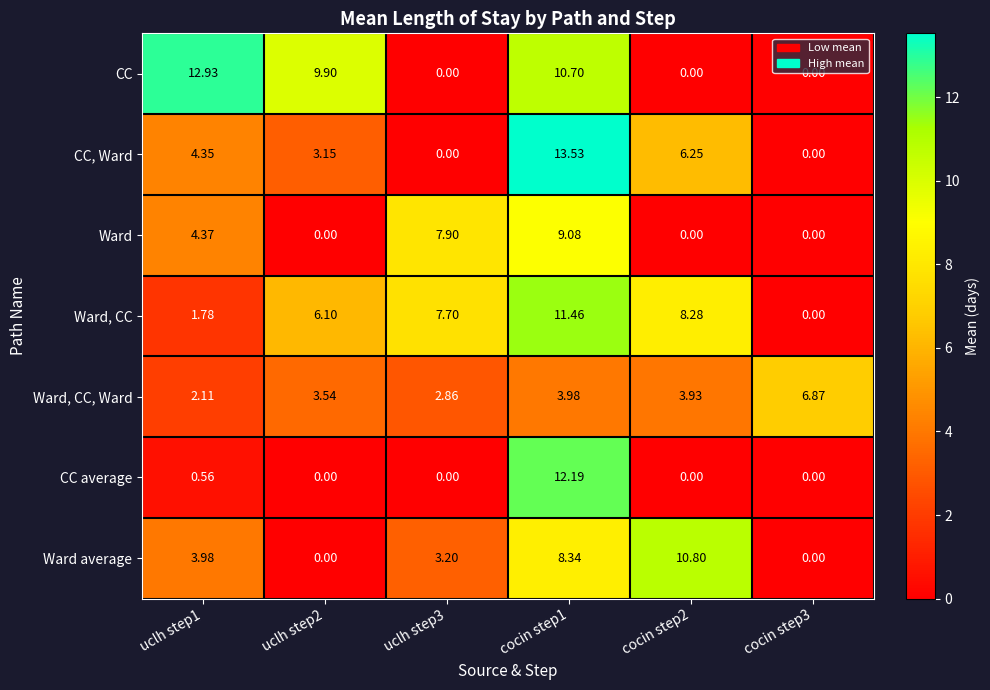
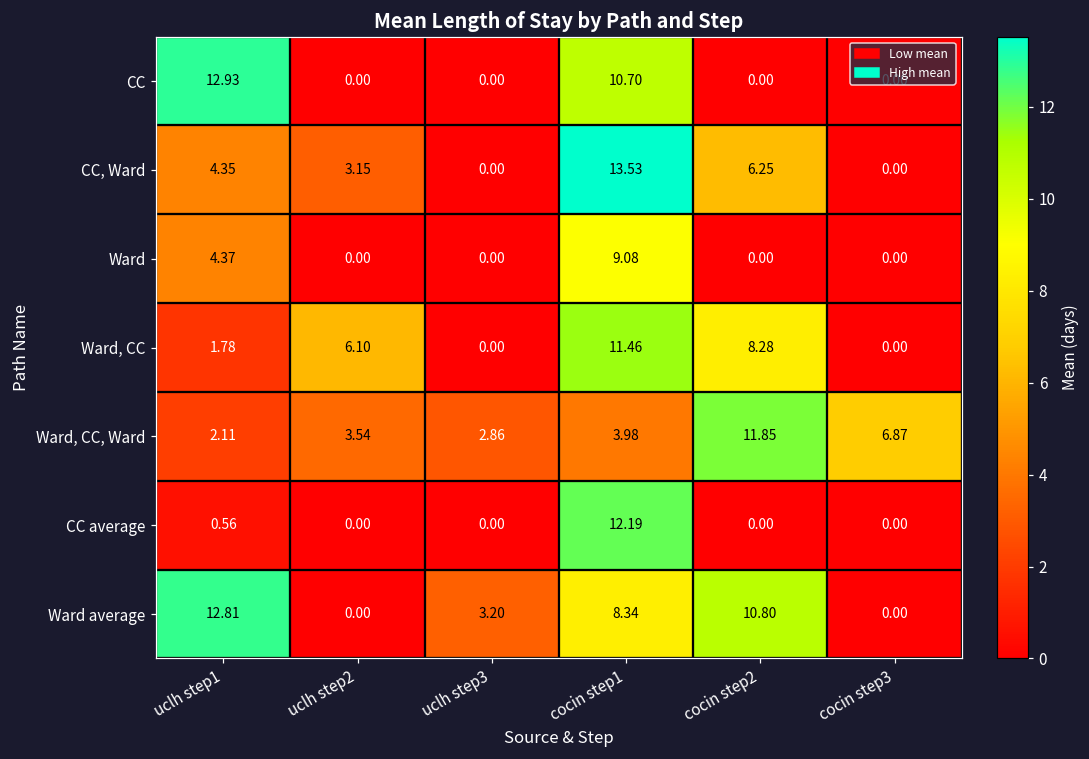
  {
    "CC": {
      "uclh step1": 12.93,
-     "uclh step2": 9.90,
+     "uclh step2": 0.00,
      "uclh step3": 0.00,
      "cocin step1": 10.70,
      "cocin step2": 0.00
    },
    "CC, Ward": {
      "uclh step1": 4.35,
      "uclh step2": 3.15,
      "uclh step3": 0.00,
      "cocin step1": 13.53,
      "cocin step2": 6.25,
      "cocin step3": 0.00
    },
    "Ward": {
      "uclh step1": 4.37,
      "uclh step2": 0.00,
-     "uclh step3": 7.90,
+     "uclh step3": 0.00,
      "cocin step1": 9.08,
      "cocin step2": 0.00,
      "cocin step3": 0.00
    },
    "Ward, CC": {
      "uclh step1": 1.78,
      "uclh step2": 6.10,
-     "uclh step3": 7.70,
+     "uclh step3": 0.00,
      "cocin step1": 11.46,
      "cocin step2": 8.28,
      "cocin step3": 0.00
    },
    "Ward, CC, Ward": {
      "uclh step1": 2.11,
      "uclh step2": 3.54,
      "uclh step3": 2.86,
      "cocin step1": 3.98,
-     "cocin step2": 3.93,
+     "cocin step2": 11.85,
      "cocin step3": 6.87
    },
    "CC average": {
      "uclh step1": 0.56,
      "uclh step2": 0.00,
      "uclh step3": 0.00,
      "cocin step1": 12.19,
      "cocin step2": 0.00,
      "cocin step3": 0.00
    },
    "Ward average": {
-     "uclh step1": 3.98,
+     "uclh step1": 12.81,
      "uclh step2": 0.00,
      "uclh step3": 3.20,
      "cocin step1": 8.34,
      "cocin step2": 10.80,
      "cocin step3": 0.00
    }
  }
